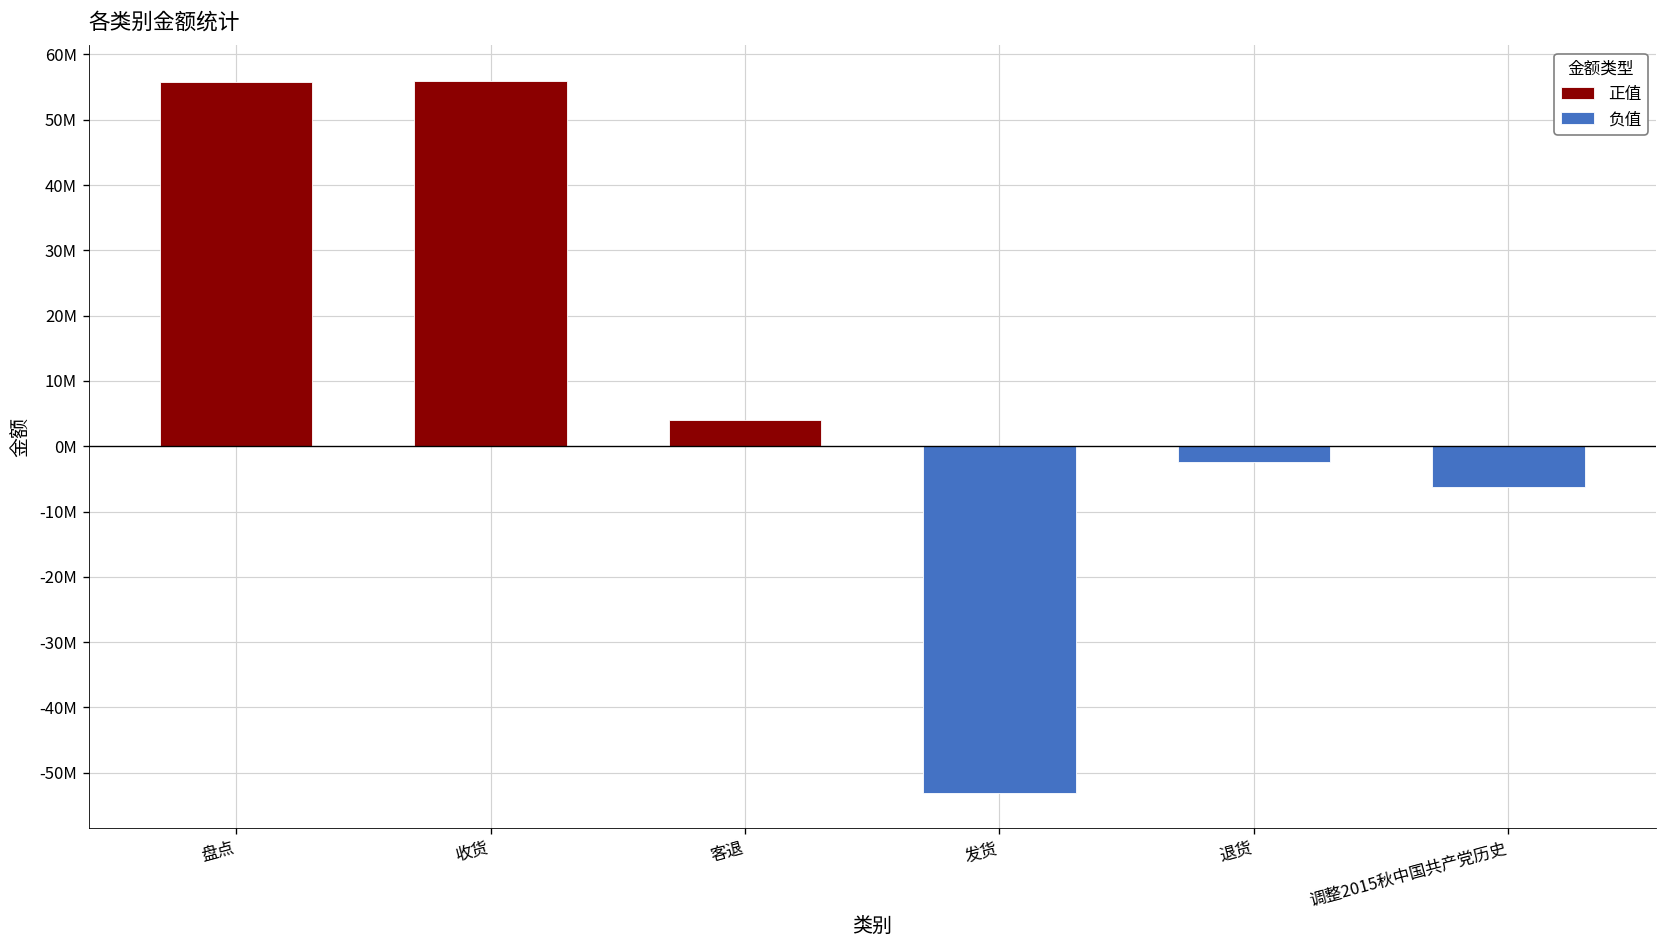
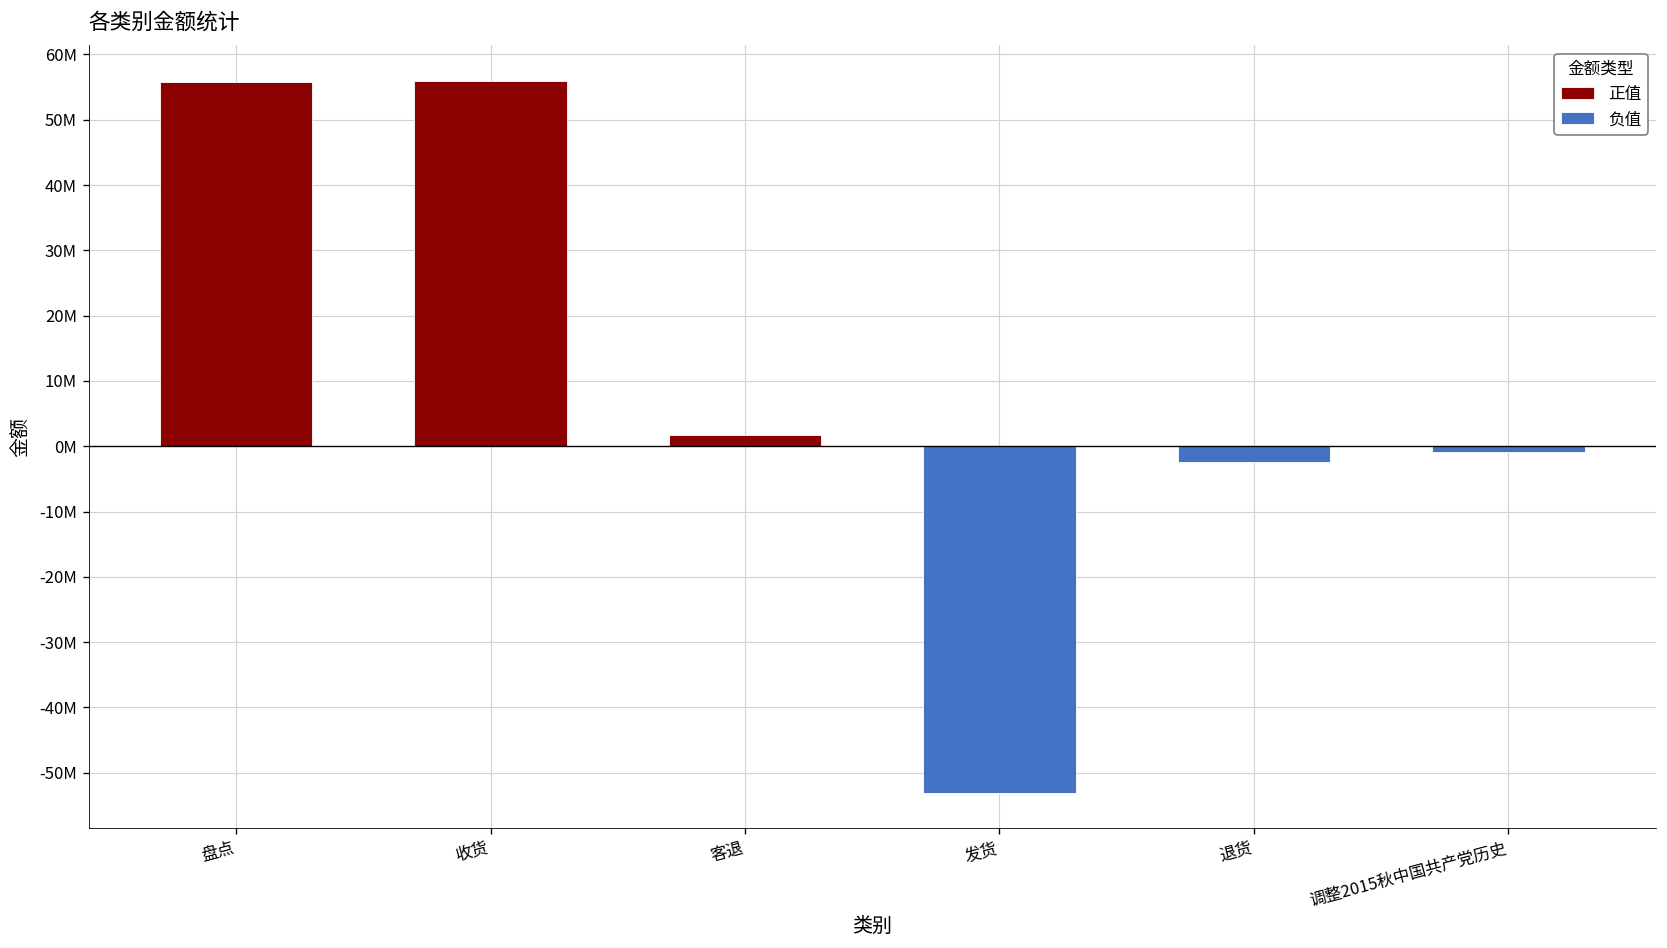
  {
    "正值": {
      "盘点": 56000000,
      "收货": 56000000,
-     "客退": 4000000,
+     "客退": 2000000,
      "发货": 0,
      "退货": 0,
      "调整2015秋中国共产党历史": 0
    },
    "负值": {
      "盘点": 0,
      "收货": 0,
      "客退": 0,
      "发货": -53000000,
      "退货": -2000000,
-     "调整2015秋中国共产党历史": -6000000
+     "调整2015秋中国共产党历史": -1000000
    }
  }
